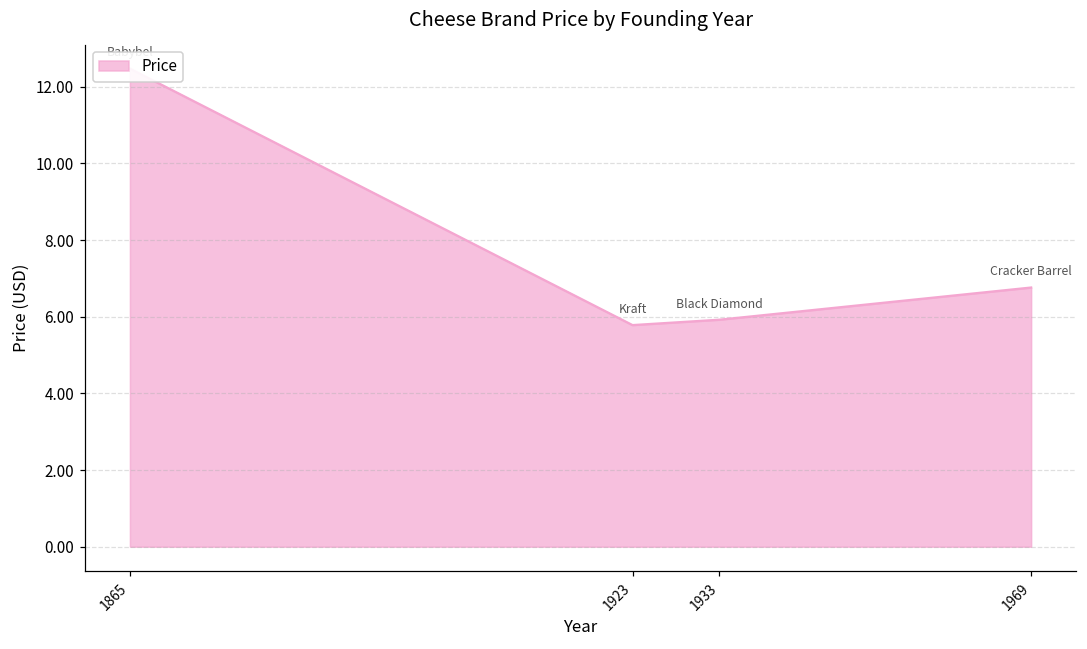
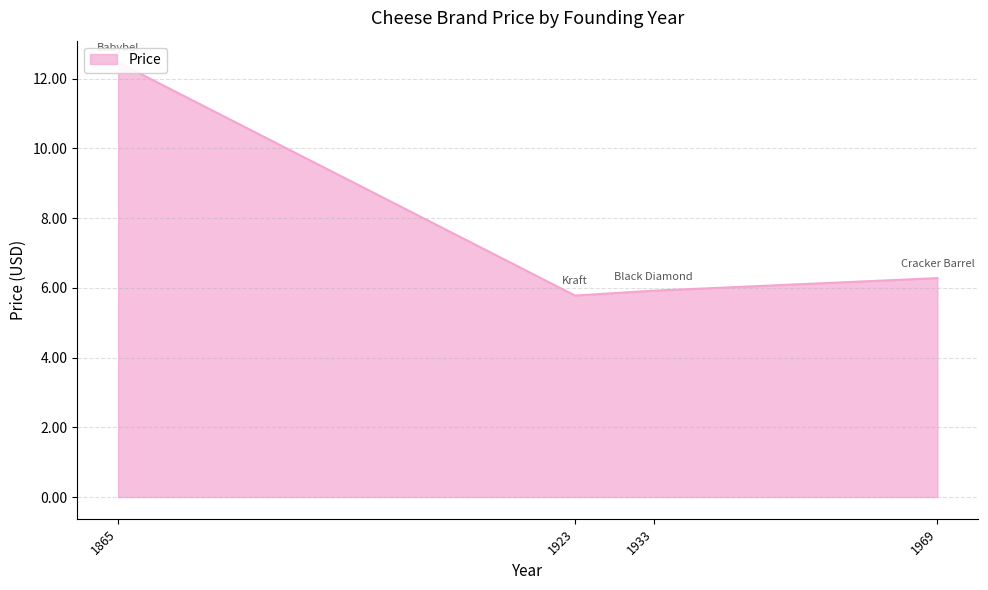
  {
    "1923": 5.8,
    "1933": 5.9,
-   "1969": 6.8
+   "1969": 6.3
  }
